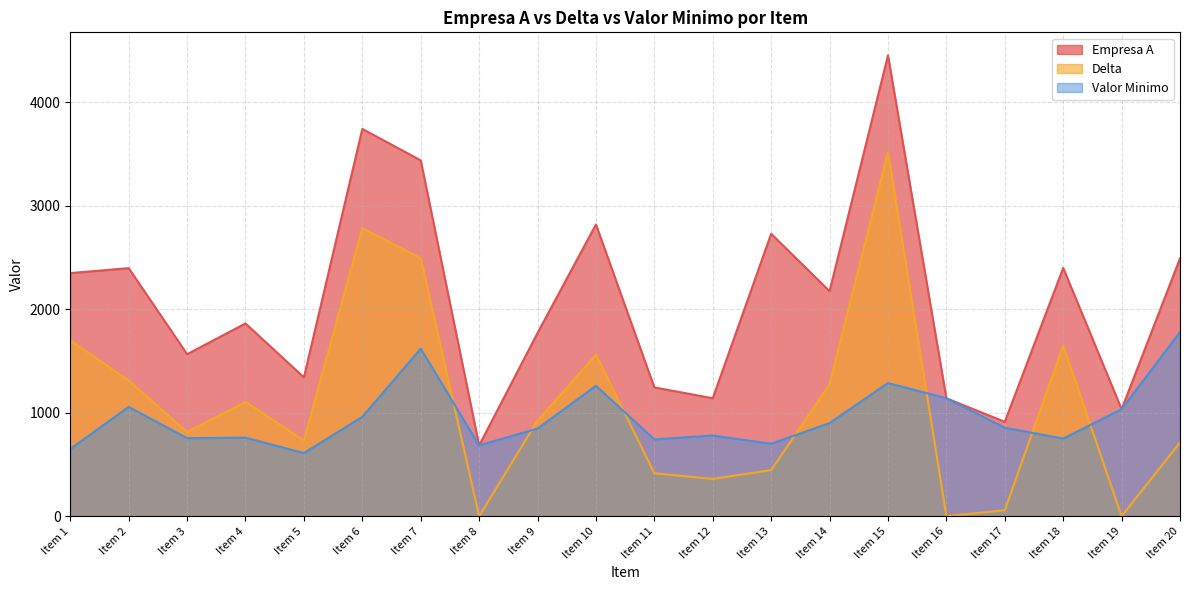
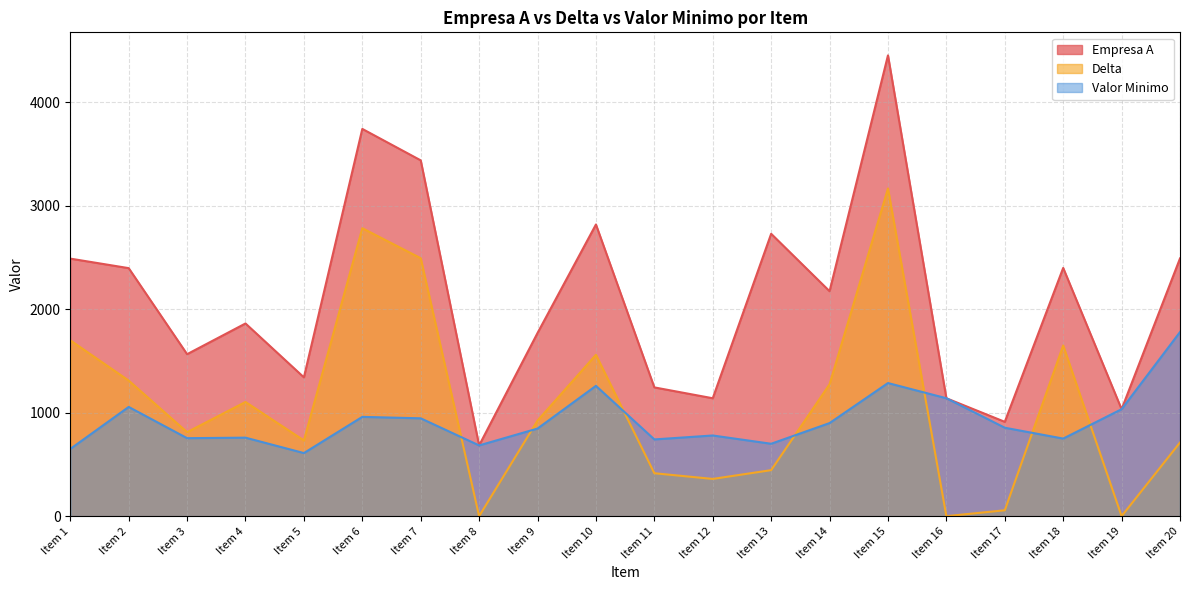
  {
    "Empresa A": {
-     "Item 1": 2350,
+     "Item 1": 2490,
      "Item 2": 2400,
      "Item 3": 1570,
      "Item 4": 1860,
      "Item 5": 1340,
      "Item 6": 3740,
      "Item 7": 3440,
      "Item 9": 1770,
      "Item 10": 2820,
      "Item 11": 1250,
      "Item 12": 1140,
      "Item 13": 2730,
      "Item 14": 2180,
      "Item 15": 4460,
      "Item 17": 910,
      "Item 18": 2400,
      "Item 20": 2490
    },
    "Delta": {
      "Item 1": 1700,
      "Item 2": 1310,
      "Item 3": 810,
      "Item 4": 1100,
      "Item 5": 730,
      "Item 6": 2780,
      "Item 7": 2490,
      "Item 8": 0,
      "Item 9": 920,
      "Item 10": 1560,
      "Item 11": 420,
      "Item 12": 360,
      "Item 13": 450,
      "Item 14": 1280,
-     "Item 15": 3520,
+     "Item 15": 3170,
      "Item 16": 0,
      "Item 17": 60,
      "Item 18": 1650,
      "Item 19": 0,
      "Item 20": 710
    },
    "Valor Minimo": {
      "Item 1": 650,
      "Item 2": 1060,
      "Item 3": 750,
      "Item 4": 760,
      "Item 5": 610,
      "Item 6": 960,
-     "Item 7": 1620,
+     "Item 7": 950,
      "Item 9": 850,
      "Item 10": 1260,
      "Item 11": 740,
      "Item 12": 780,
      "Item 13": 700,
      "Item 14": 900,
      "Item 15": 1290,
      "Item 17": 860,
      "Item 18": 750,
      "Item 20": 1780
    }
  }
